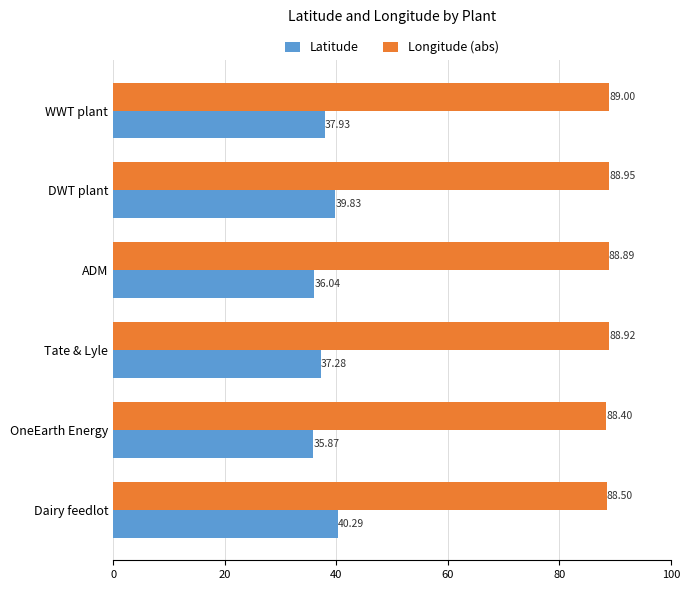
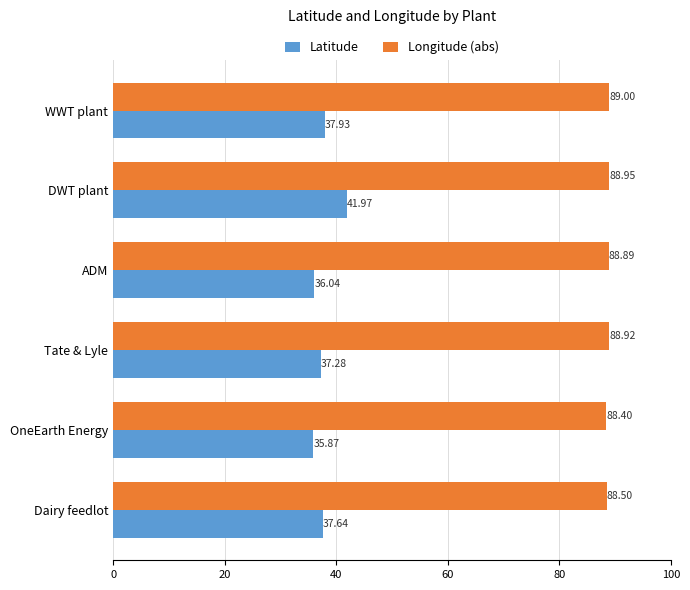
  {
    "Latitude": {
      "WWT plant": 37.93,
-     "DWT plant": 39.83,
+     "DWT plant": 41.97,
      "ADM": 36.04,
      "Tate & Lyle": 37.28,
      "OneEarth Energy": 35.87,
-     "Dairy feedlot": 40.29
+     "Dairy feedlot": 37.64
    },
    "Longitude (abs)": {
      "WWT plant": 89.00,
      "DWT plant": 88.95,
      "ADM": 88.89,
      "Tate & Lyle": 88.92,
      "OneEarth Energy": 88.40,
      "Dairy feedlot": 88.50
    }
  }
